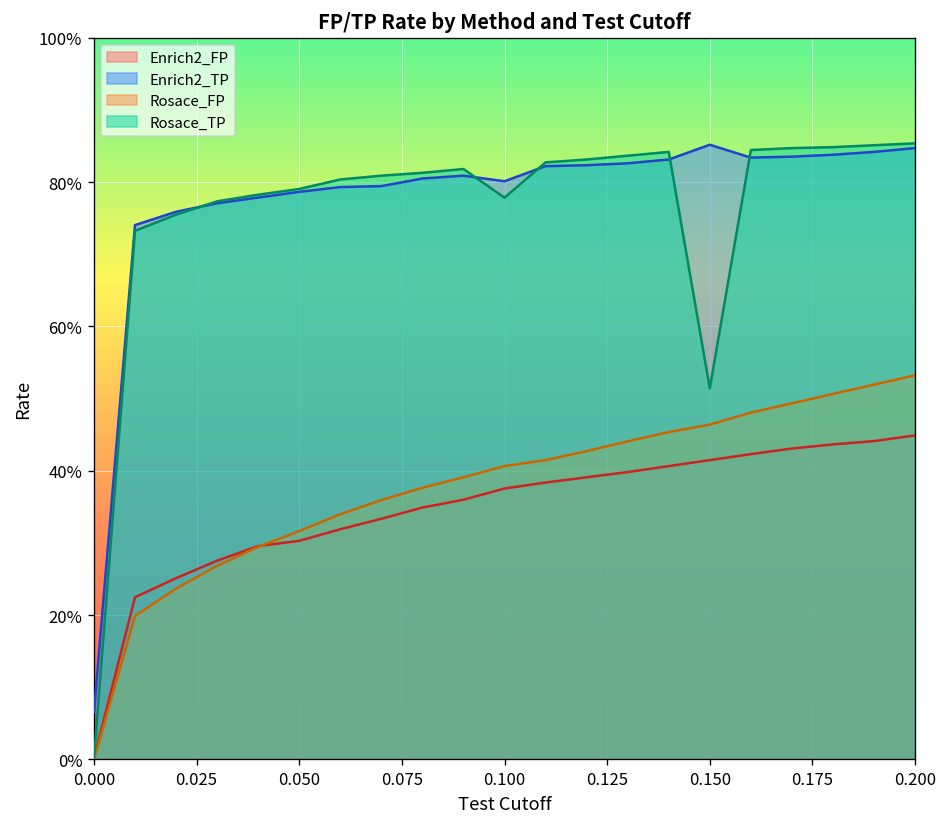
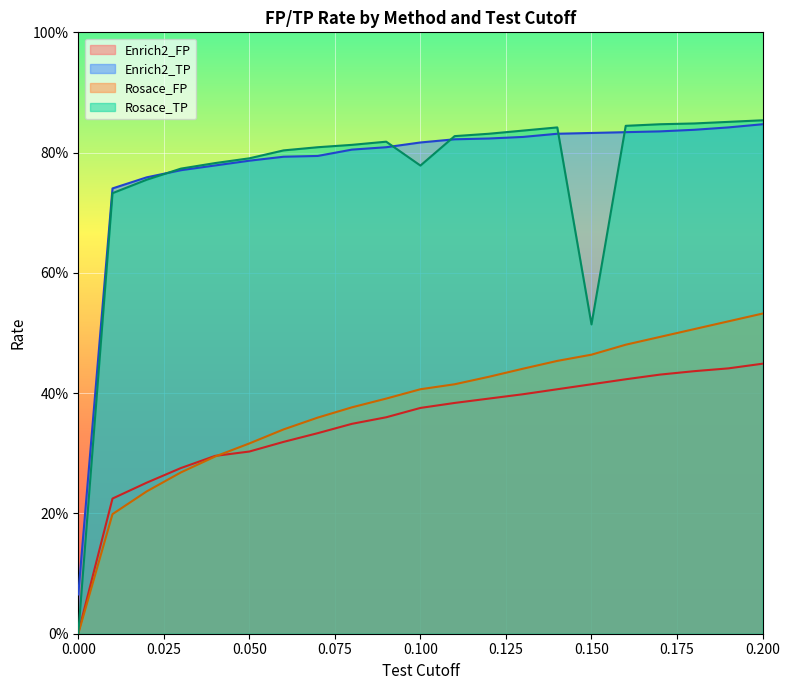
  {
    "Enrich2_TP": {
      "0.000": "7%",
-     "0.100": "80%",
-     "0.150": "85%",
+     "0.100": "82%",
+     "0.150": "83%",
      "0.200": "85%"
    },
    "Rosace_TP": {
      "0.100": "78%",
      "0.150": "51%",
      "0.200": "85%"
    }
  }
